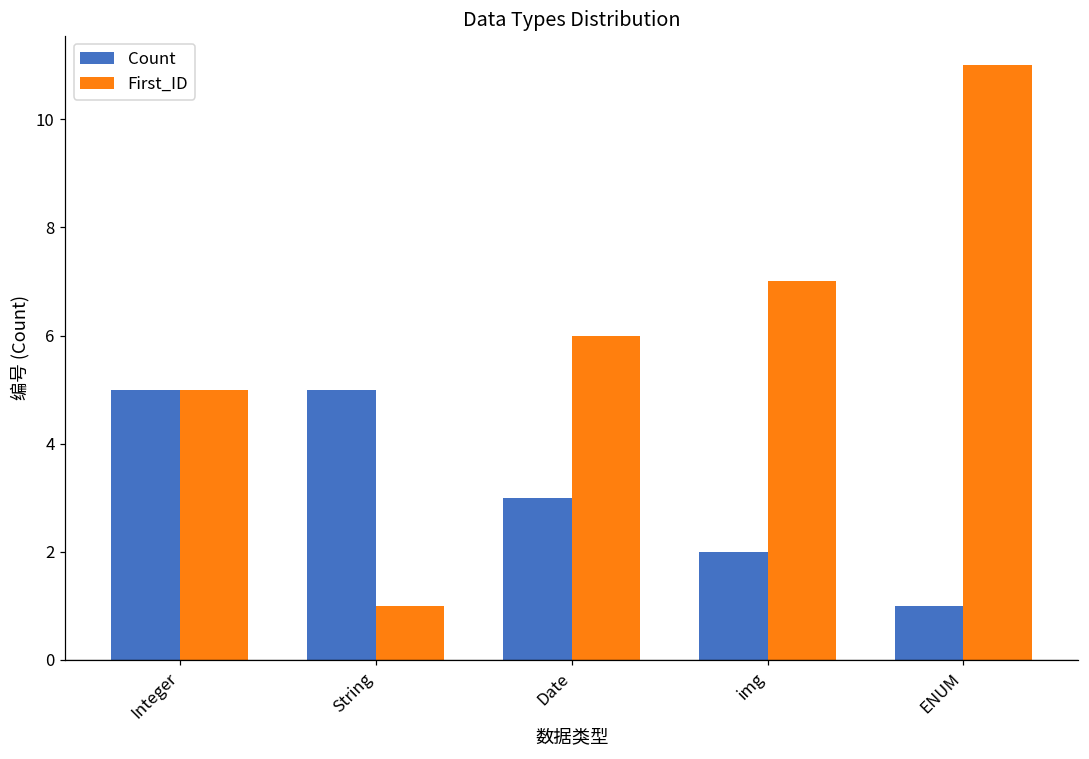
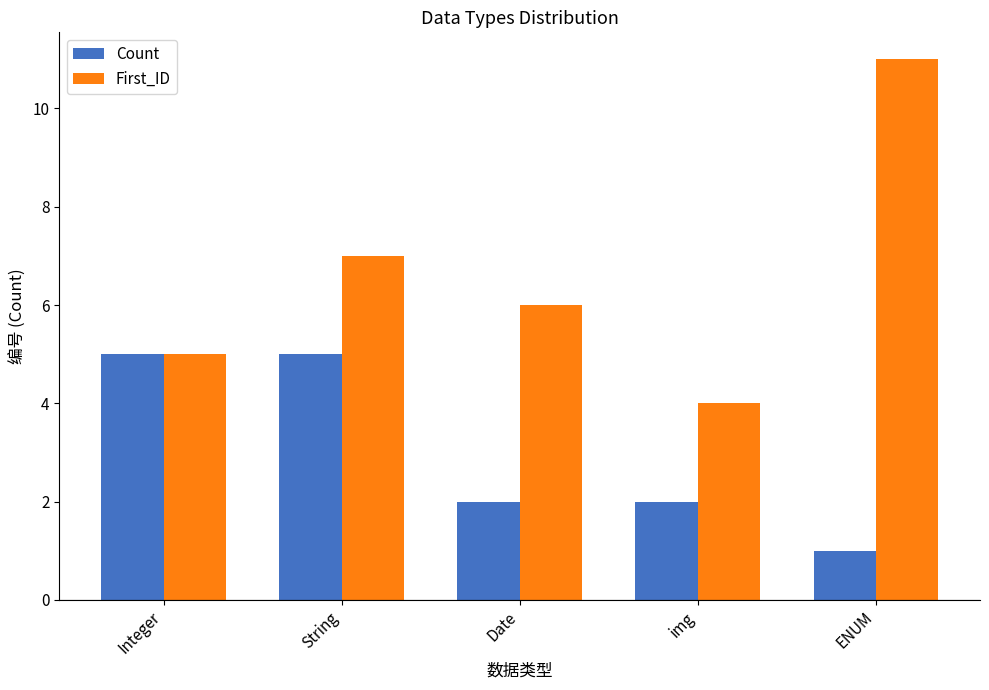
  {
    "Count": {
      "Integer": 5,
      "String": 5,
-     "Date": 3,
+     "Date": 2,
      "img": 2,
      "ENUM": 1
    },
    "First_ID": {
      "Integer": 5,
-     "String": 1,
+     "String": 7,
      "Date": 6,
-     "img": 7,
+     "img": 4,
      "ENUM": 11
    }
  }
